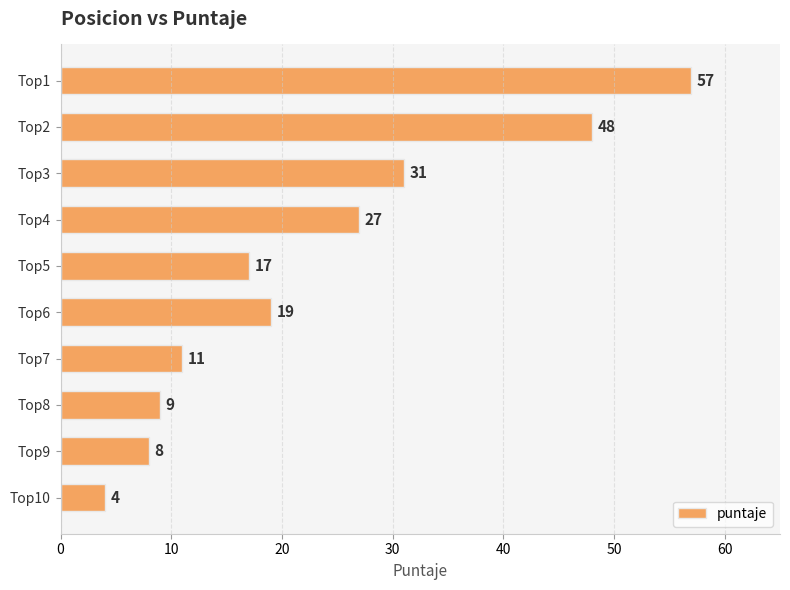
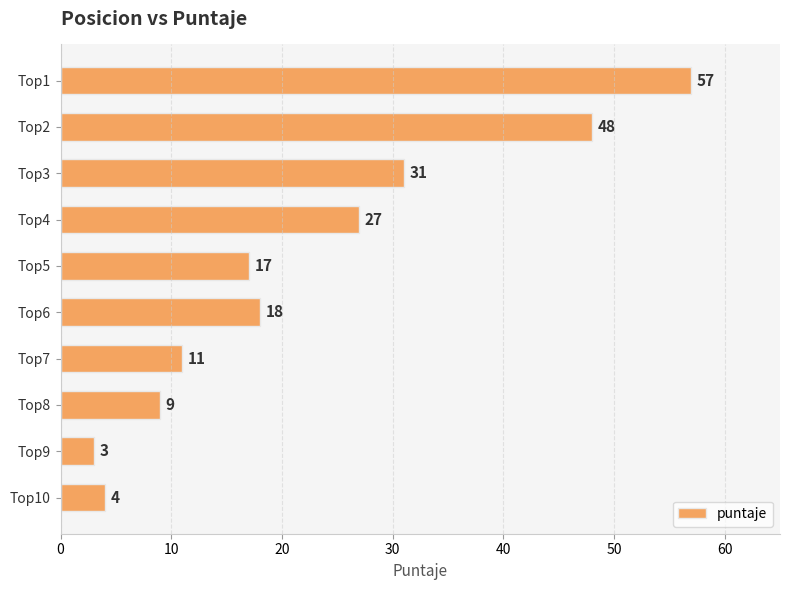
  {
    "Top1": 57,
    "Top2": 48,
    "Top3": 31,
    "Top4": 27,
    "Top5": 17,
-   "Top6": 19,
+   "Top6": 18,
    "Top7": 11,
    "Top8": 9,
-   "Top9": 8,
+   "Top9": 3,
    "Top10": 4
  }
